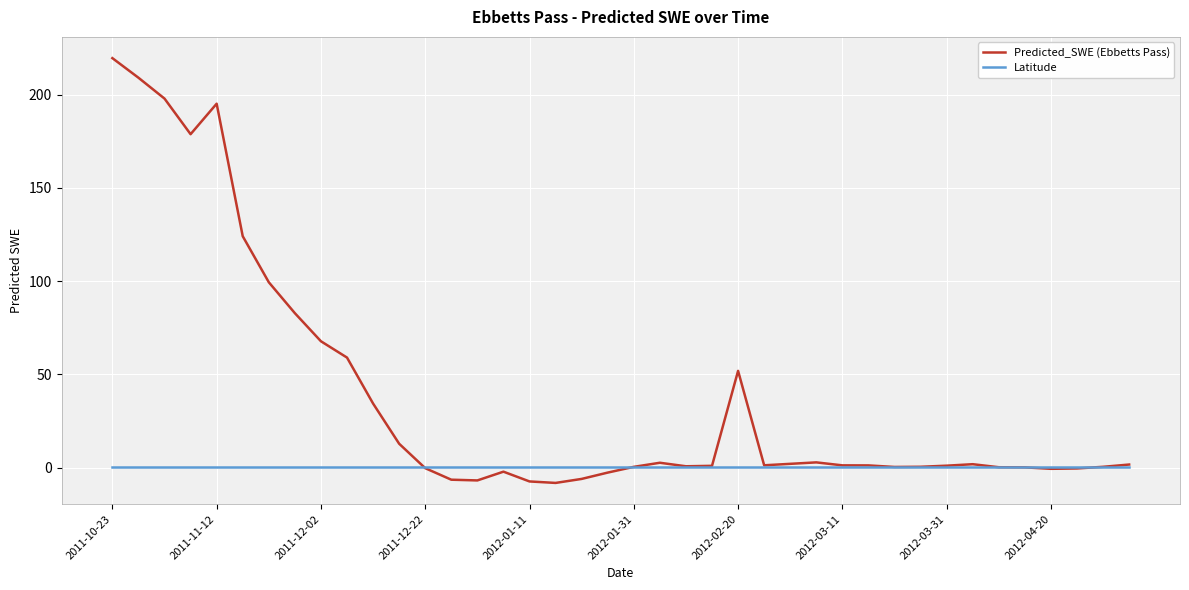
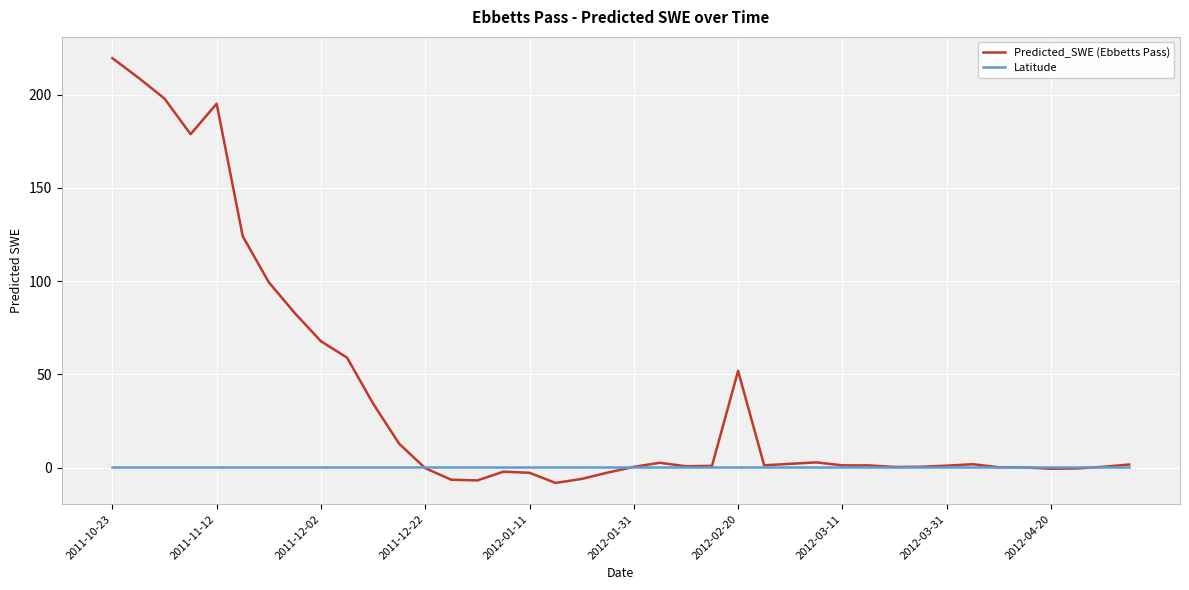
  {
    "Predicted_SWE (Ebbetts Pass)": {
      "2011-10-23": 220,
      "2011-11-12": 195,
      "2011-12-02": 68,
-     "2012-01-11": -7,
+     "2012-01-11": -3,
      "2012-02-20": 52
    },
    "Latitude": {
      "2011-10-23": 0,
      "2011-11-12": 0,
      "2011-12-02": 0,
      "2012-01-11": 0,
      "2012-02-20": 0
    }
  }
